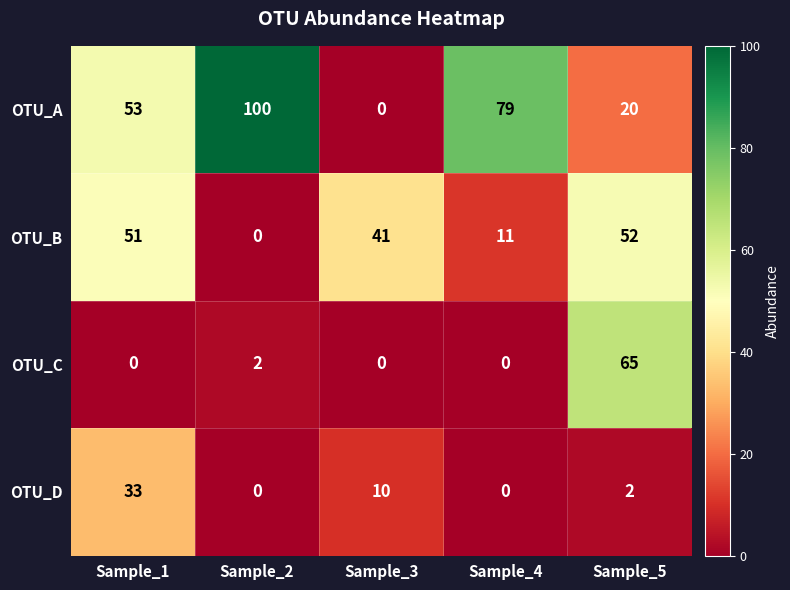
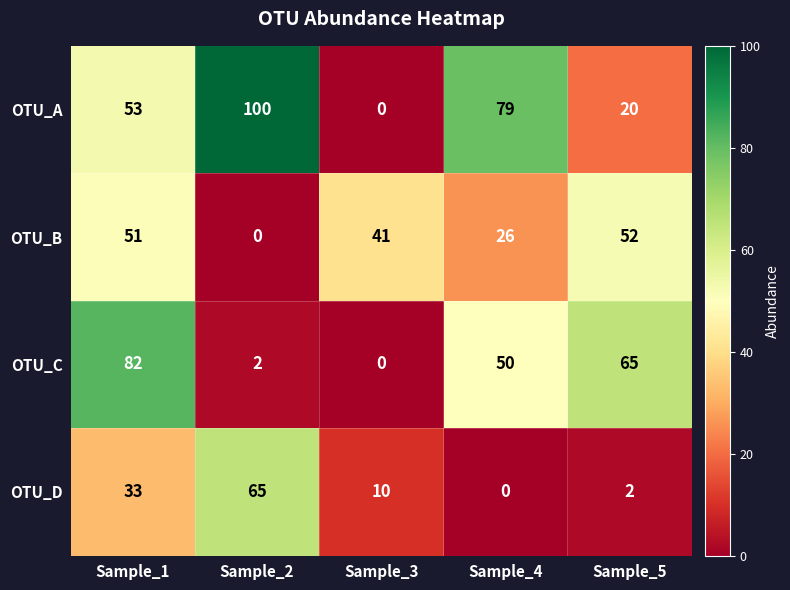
  {
    "OTU_A": {
      "Sample_1": 53,
      "Sample_2": 100,
      "Sample_3": 0,
      "Sample_4": 79,
      "Sample_5": 20
    },
    "OTU_B": {
      "Sample_1": 51,
      "Sample_2": 0,
      "Sample_3": 41,
-     "Sample_4": 11,
+     "Sample_4": 26,
      "Sample_5": 52
    },
    "OTU_C": {
-     "Sample_1": 0,
+     "Sample_1": 82,
      "Sample_2": 2,
      "Sample_3": 0,
-     "Sample_4": 0,
+     "Sample_4": 50,
      "Sample_5": 65
    },
    "OTU_D": {
      "Sample_1": 33,
-     "Sample_2": 0,
+     "Sample_2": 65,
      "Sample_3": 10,
      "Sample_4": 0,
      "Sample_5": 2
    }
  }
